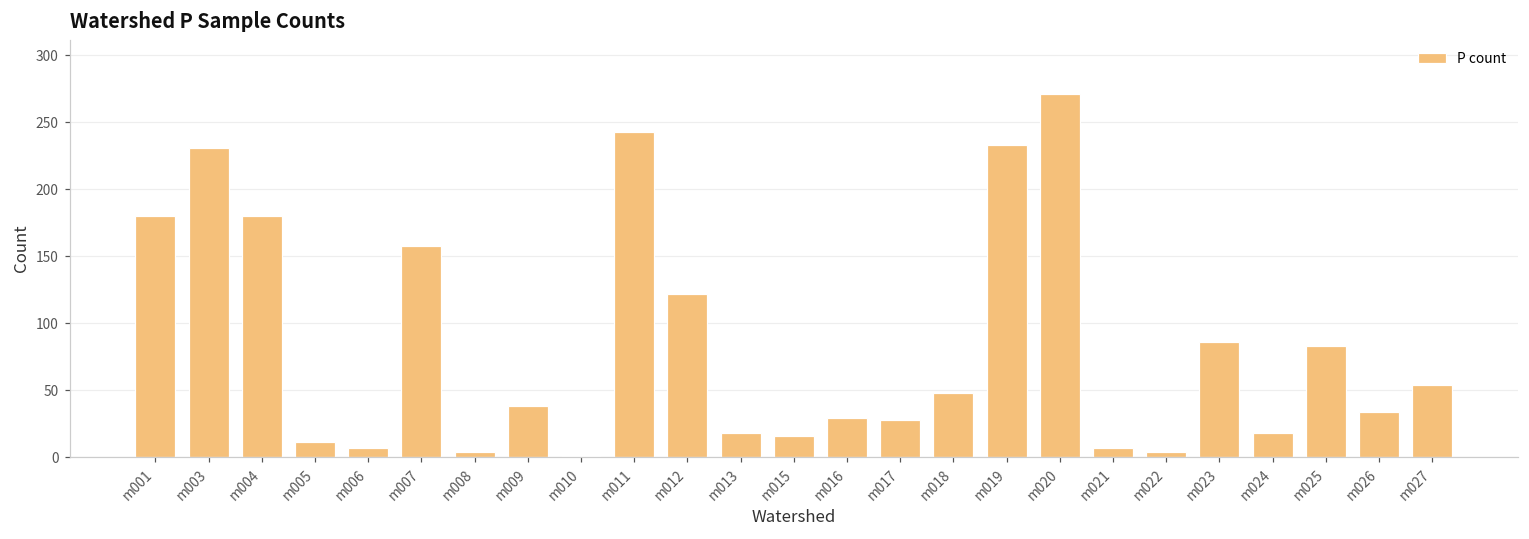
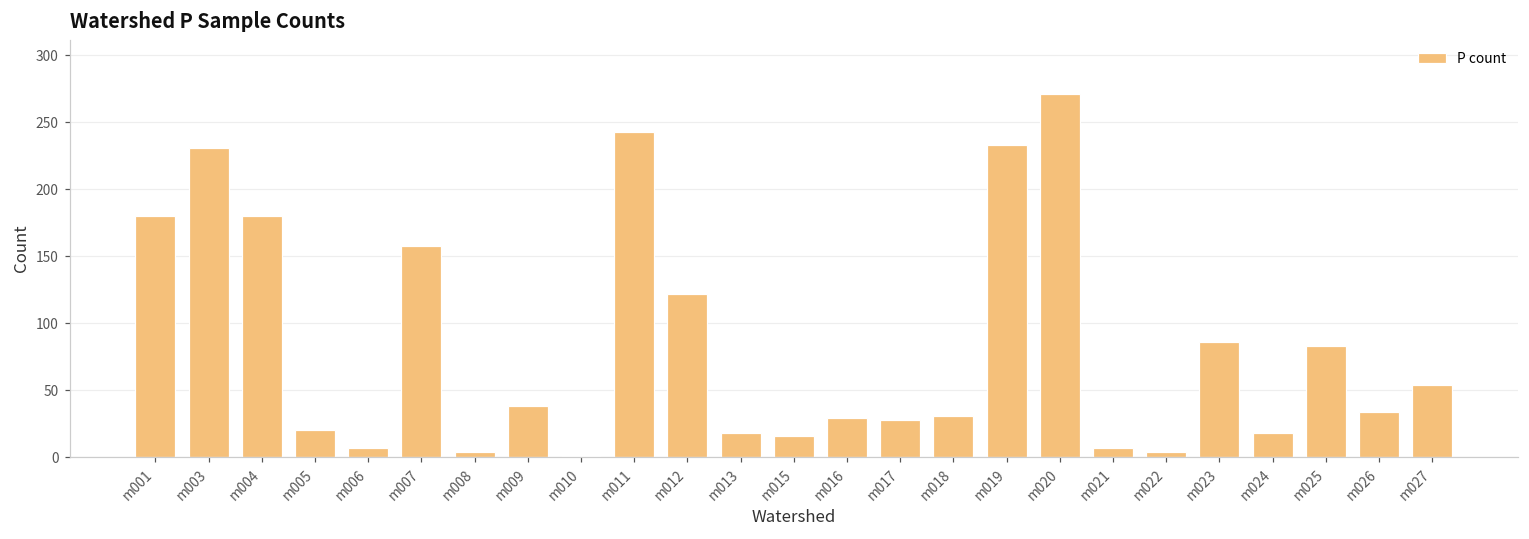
  {
    "m001": 180,
    "m003": 231,
    "m004": 180,
-   "m005": 11,
+   "m005": 20,
    "m006": 7,
    "m007": 158,
    "m008": 4,
    "m009": 38,
    "m011": 243,
    "m012": 122,
    "m013": 18,
    "m015": 16,
    "m016": 29,
    "m017": 28,
-   "m018": 48,
+   "m018": 31,
    "m019": 233,
    "m020": 271,
    "m021": 7,
    "m022": 4,
    "m023": 86,
    "m024": 18,
    "m025": 83,
    "m026": 34,
    "m027": 54
  }
